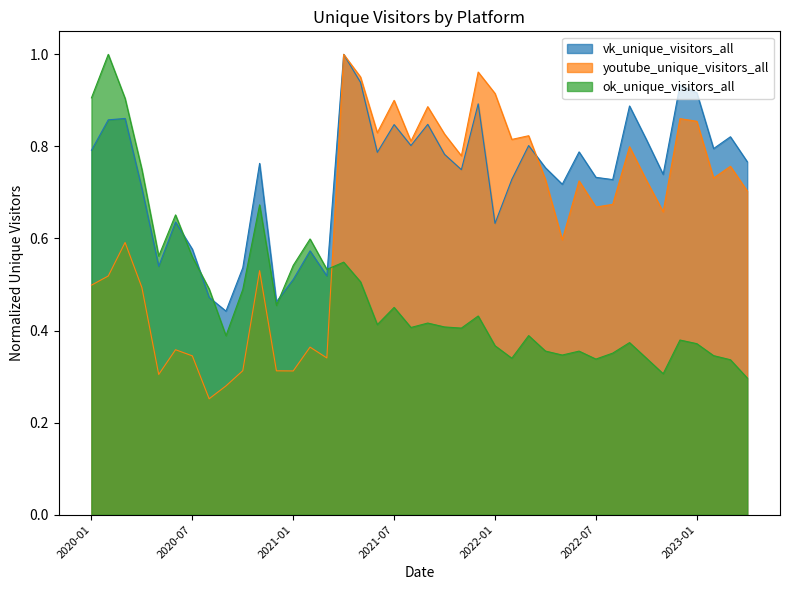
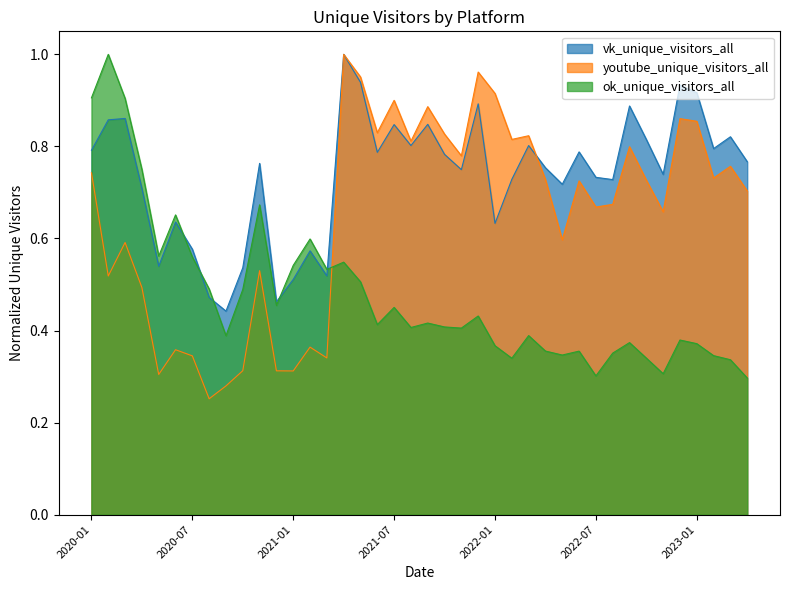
  {
    "vk_unique_visitors_all": {
      "2020-01": 0.79,
      "2020-07": 0.58,
      "2021-01": 0.51,
      "2021-07": 0.85,
      "2022-01": 0.63,
      "2022-07": 0.73
    },
    "youtube_unique_visitors_all": {
-     "2020-01": 0.50,
+     "2020-01": 0.74,
      "2020-07": 0.34,
      "2021-01": 0.31,
      "2021-07": 0.90,
      "2022-01": 0.92,
      "2022-07": 0.67,
      "2023-01": 0.85
    },
    "ok_unique_visitors_all": {
      "2020-01": 0.91,
      "2020-07": 0.56,
      "2021-01": 0.54,
      "2021-07": 0.45,
      "2022-01": 0.37,
-     "2022-07": 0.34,
+     "2022-07": 0.30,
      "2023-01": 0.37
    }
  }
